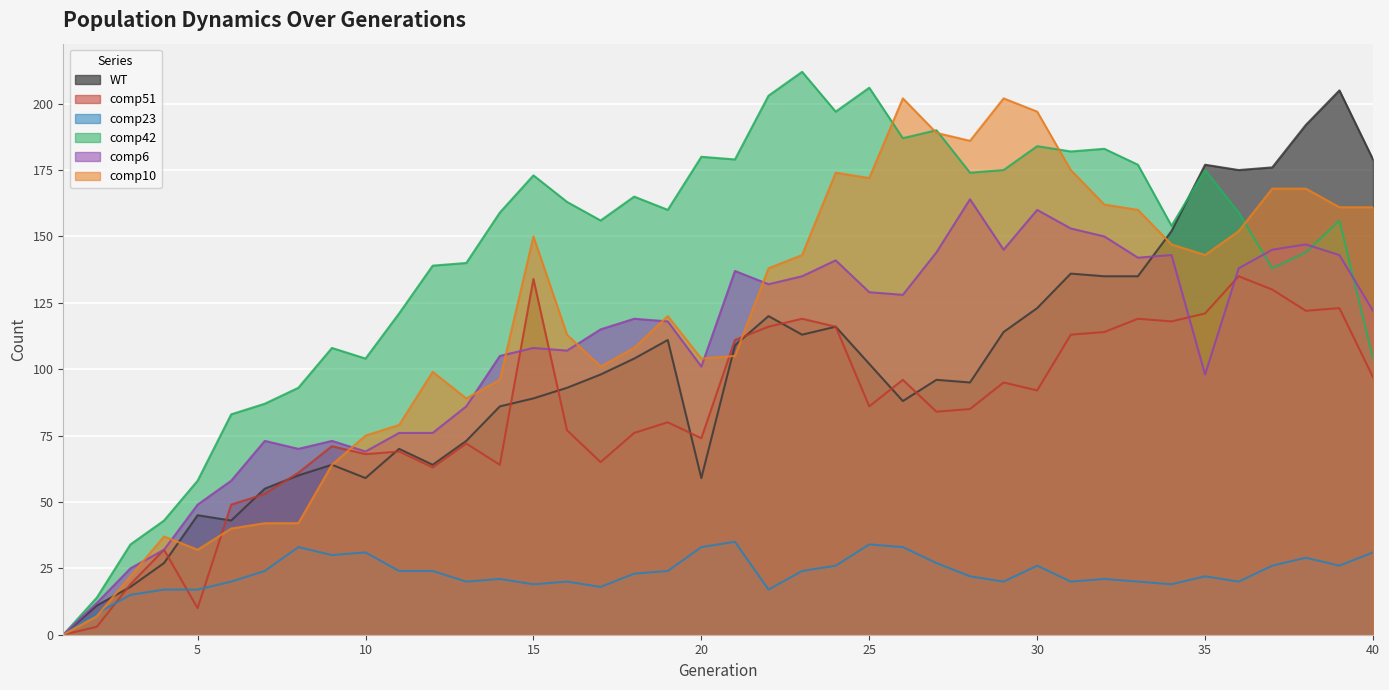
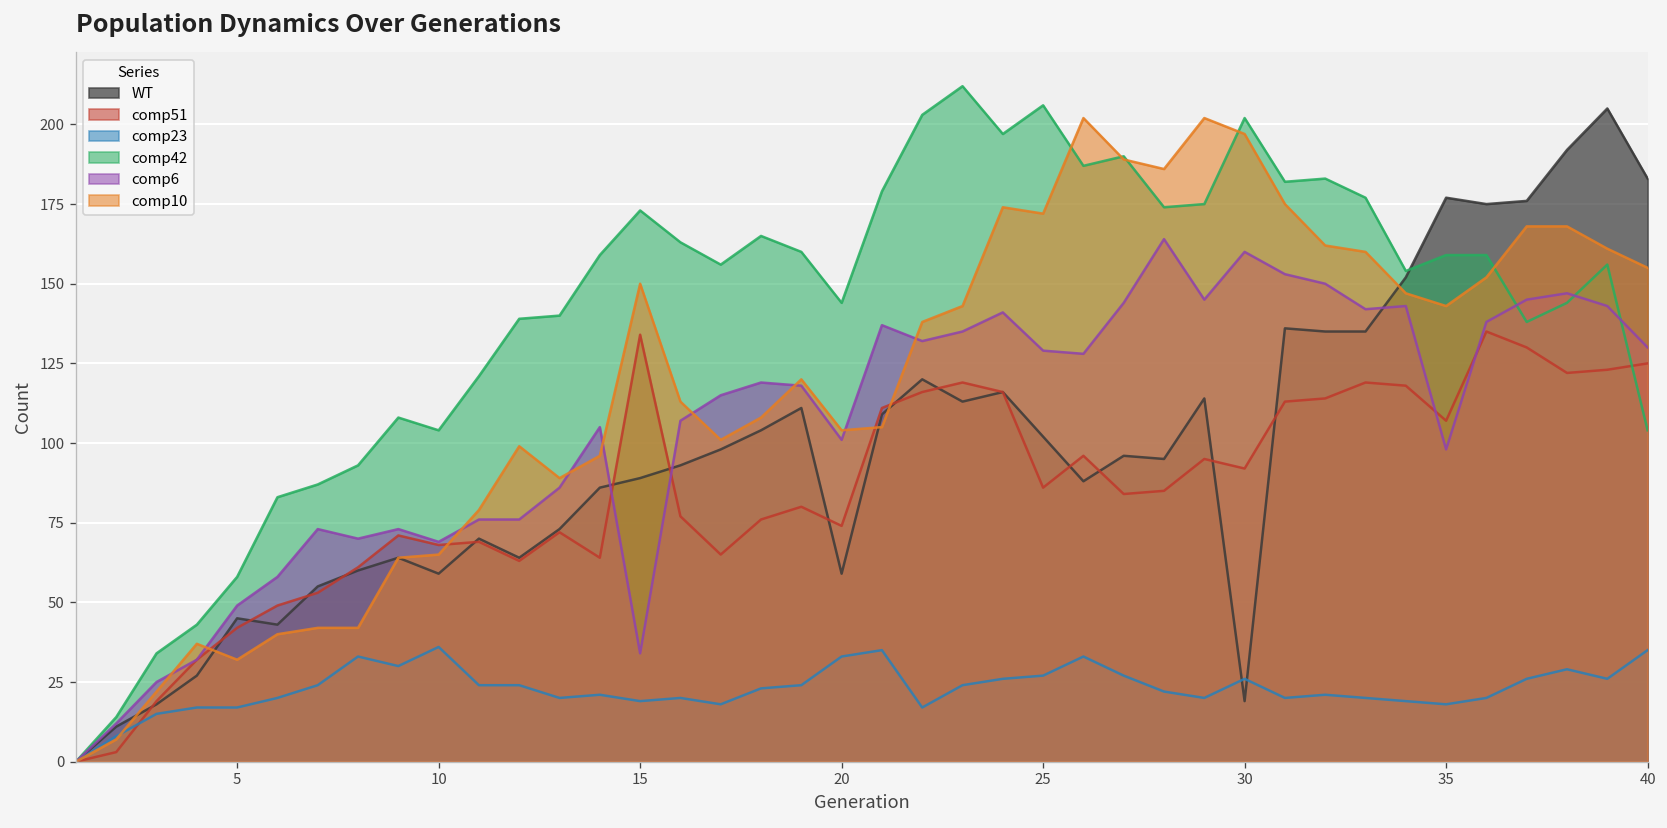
  {
    "WT": {
      "5": 45,
      "10": 59,
      "15": 89,
      "20": 59,
      "25": 102,
-     "30": 123,
+     "30": 19,
      "35": 177,
-     "40": 179
+     "40": 183
    },
    "comp51": {
-     "5": 10,
+     "5": 42,
      "10": 68,
      "15": 134,
      "20": 74,
      "25": 86,
      "30": 92,
-     "35": 121,
-     "40": 97
+     "35": 107,
+     "40": 125
    },
    "comp23": {
      "5": 17,
-     "10": 31,
+     "10": 36,
      "15": 19,
      "20": 33,
-     "25": 34,
+     "25": 27,
      "30": 26,
-     "35": 22,
-     "40": 31
+     "35": 18,
+     "40": 35
    },
    "comp42": {
      "5": 58,
      "10": 104,
      "15": 173,
-     "20": 180,
+     "20": 144,
      "25": 206,
-     "30": 184,
-     "35": 175,
+     "30": 202,
+     "35": 159,
      "40": 104
    },
    "comp6": {
      "5": 49,
      "10": 69,
-     "15": 108,
+     "15": 34,
      "20": 101,
      "25": 129,
      "30": 160,
      "35": 98,
-     "40": 122
+     "40": 130
    },
    "comp10": {
      "5": 32,
-     "10": 75,
+     "10": 65,
      "15": 150,
      "20": 104,
      "25": 172,
      "30": 197,
      "35": 143,
-     "40": 161
+     "40": 155
    }
  }
